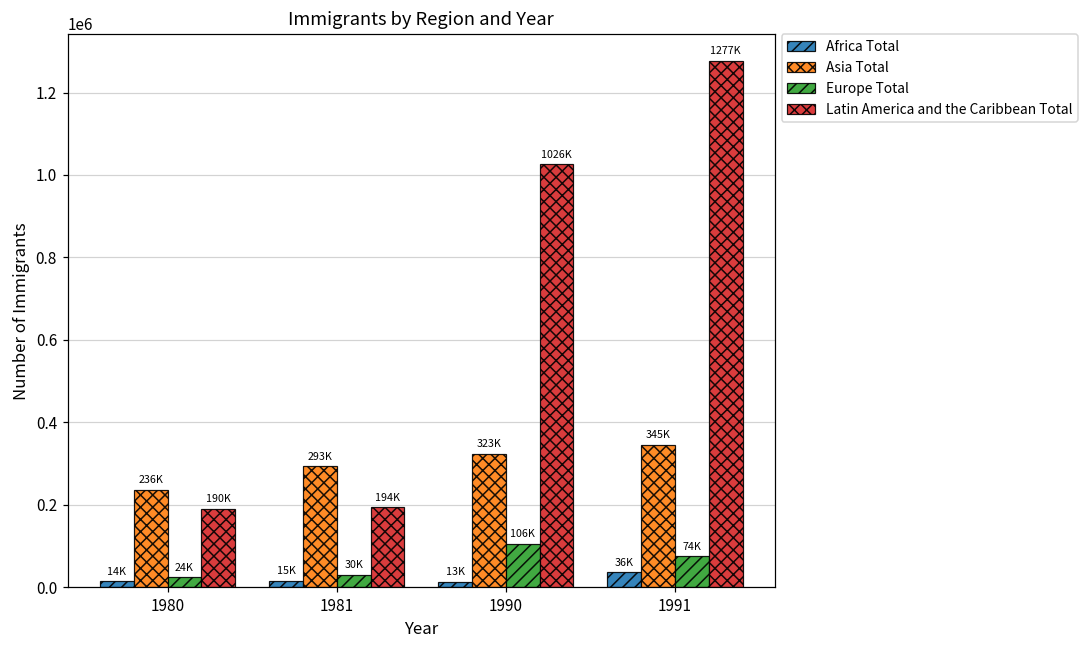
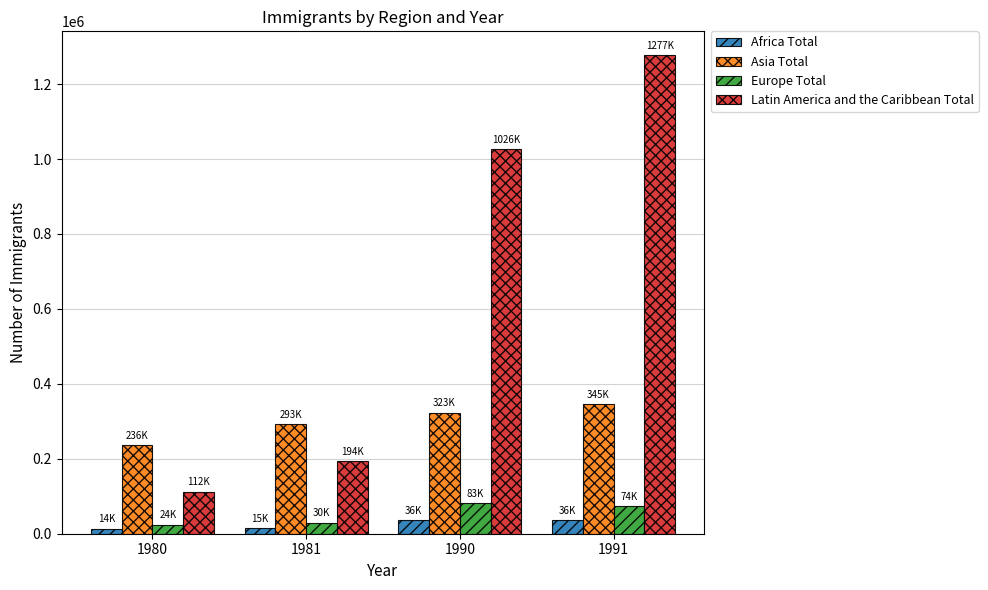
  {
    "Africa Total": {
      "1980": "14K",
      "1981": "15K",
-     "1990": "13K",
+     "1990": "36K",
      "1991": "36K"
    },
    "Asia Total": {
      "1980": "236K",
      "1981": "293K",
      "1990": "323K",
      "1991": "345K"
    },
    "Europe Total": {
      "1980": "24K",
      "1981": "30K",
-     "1990": "106K",
+     "1990": "83K",
      "1991": "74K"
    },
    "Latin America and the Caribbean Total": {
-     "1980": "190K",
+     "1980": "112K",
      "1981": "194K",
      "1990": "1026K",
      "1991": "1277K"
    }
  }
